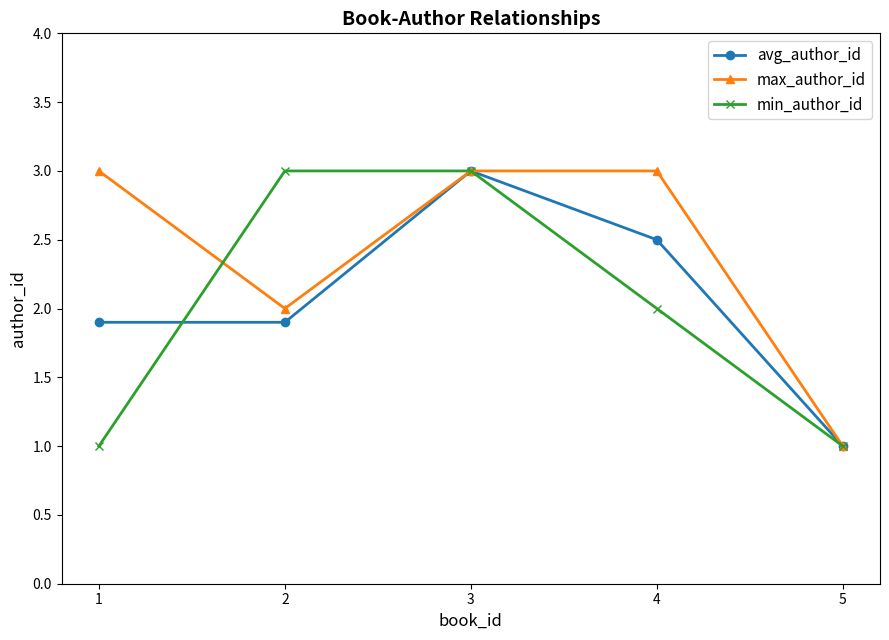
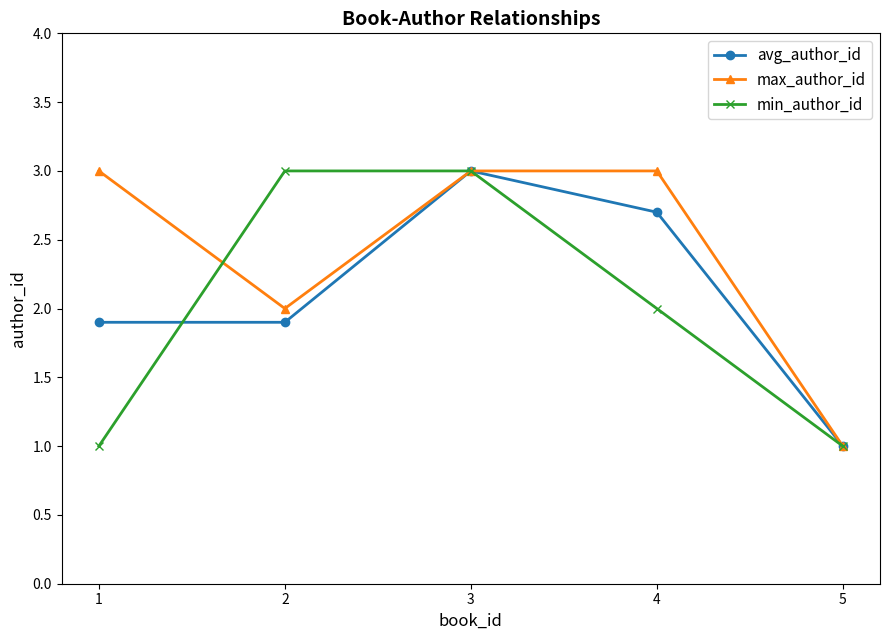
  {
    "avg_author_id": {
      "1": 1.9,
      "2": 1.9,
-     "4": 2.5
+     "4": 2.7
    },
    "max_author_id": {
      "1": 3.0,
      "2": 2.0,
      "4": 3.0
    },
    "min_author_id": {
      "1": 1.0,
      "2": 3.0,
      "4": 2.0
    }
  }
